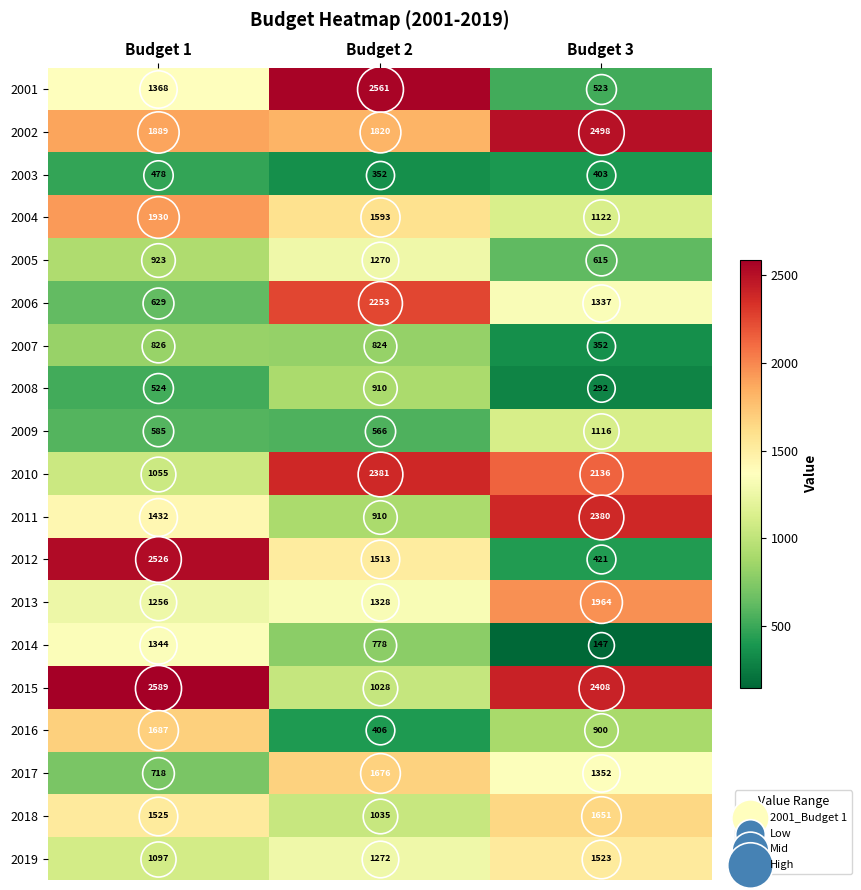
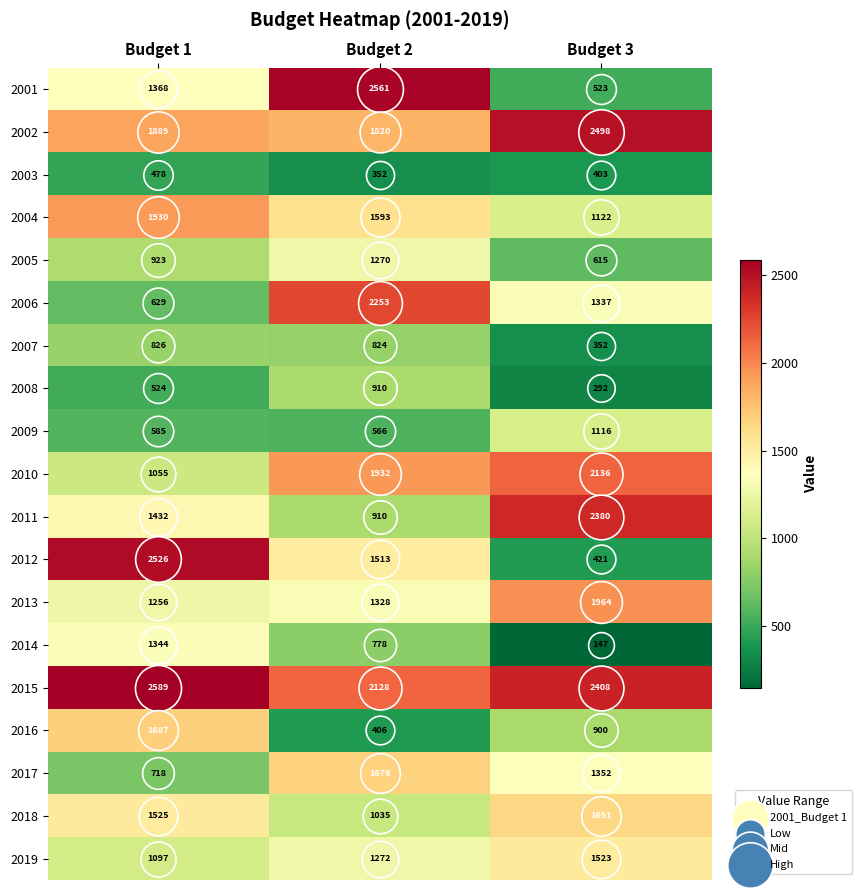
  {
    "2010": {
-     "Budget 2": 2381
+     "Budget 2": 1932
    },
    "2015": {
-     "Budget 2": 1028
+     "Budget 2": 2128
    }
  }
